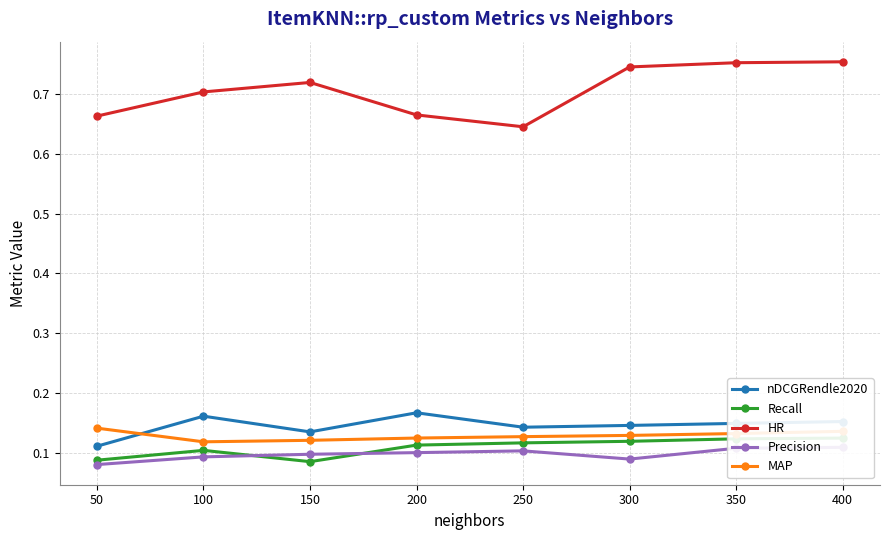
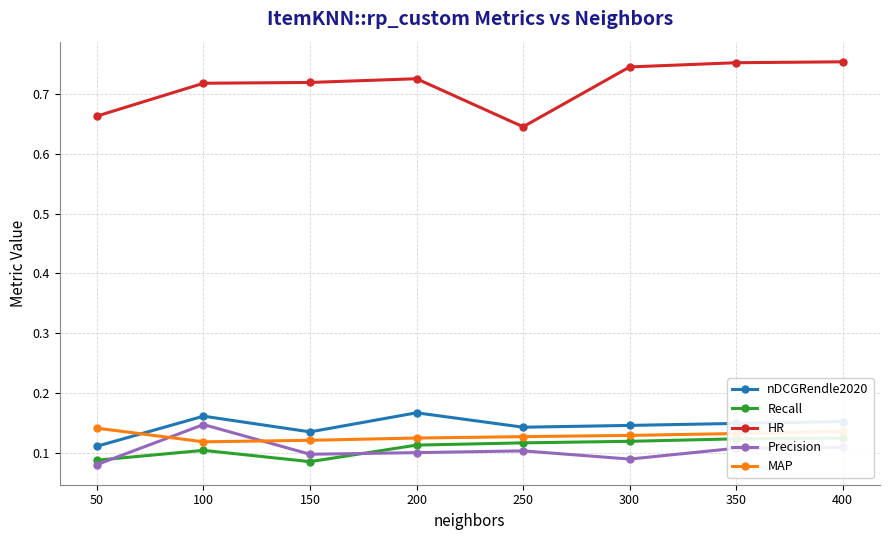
  {
    "nDCGRendle2020": {
      "50": 0.11,
      "100": 0.16,
      "150": 0.14,
      "200": 0.17,
      "250": 0.14,
      "300": 0.15
    },
    "Recall": {
      "50": 0.09,
      "100": 0.10,
      "150": 0.09,
      "200": 0.11,
      "250": 0.12,
      "300": 0.12
    },
    "HR": {
      "50": 0.66,
-     "100": 0.70,
+     "100": 0.72,
      "150": 0.72,
-     "200": 0.66,
+     "200": 0.72,
      "250": 0.64,
      "300": 0.74,
      "350": 0.75,
      "400": 0.75
    },
    "Precision": {
      "50": 0.08,
-     "100": 0.09,
+     "100": 0.15,
      "150": 0.10,
      "200": 0.10,
      "250": 0.10,
      "300": 0.09
    },
    "MAP": {
      "50": 0.14,
      "100": 0.12,
      "150": 0.12,
      "200": 0.13,
      "250": 0.13,
      "300": 0.13
    }
  }
